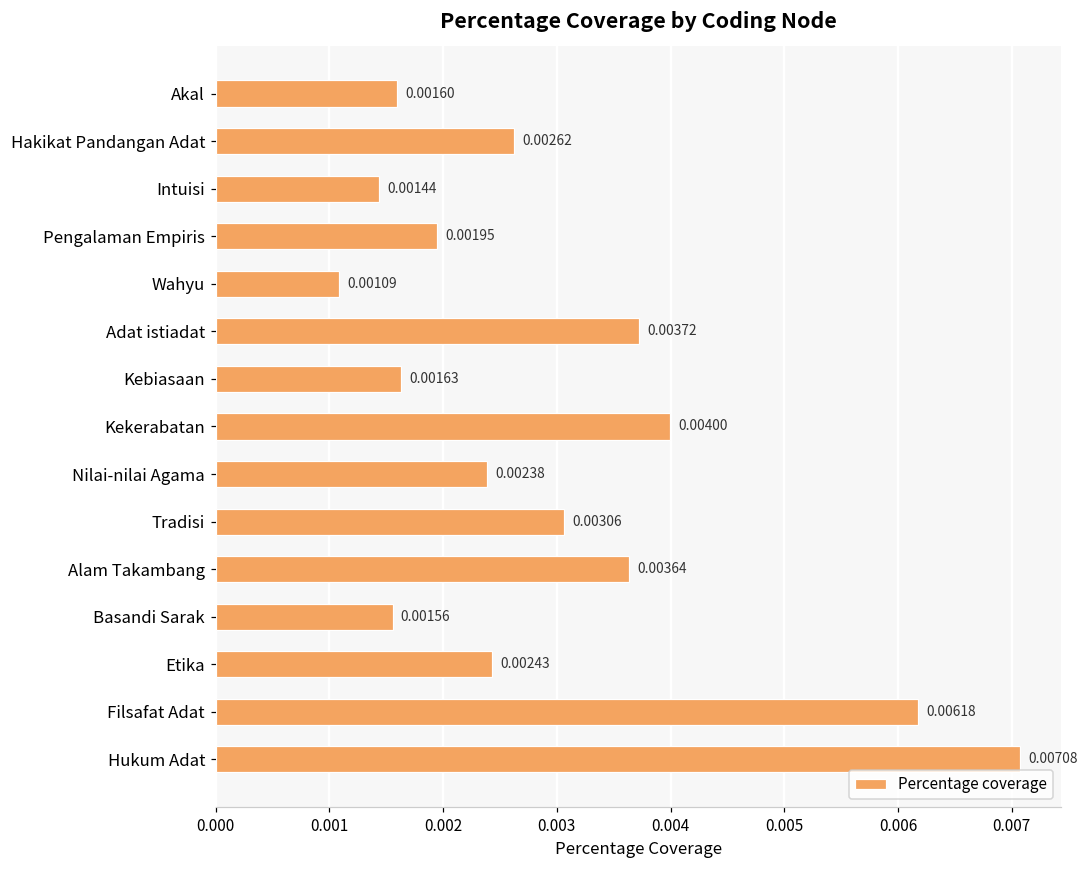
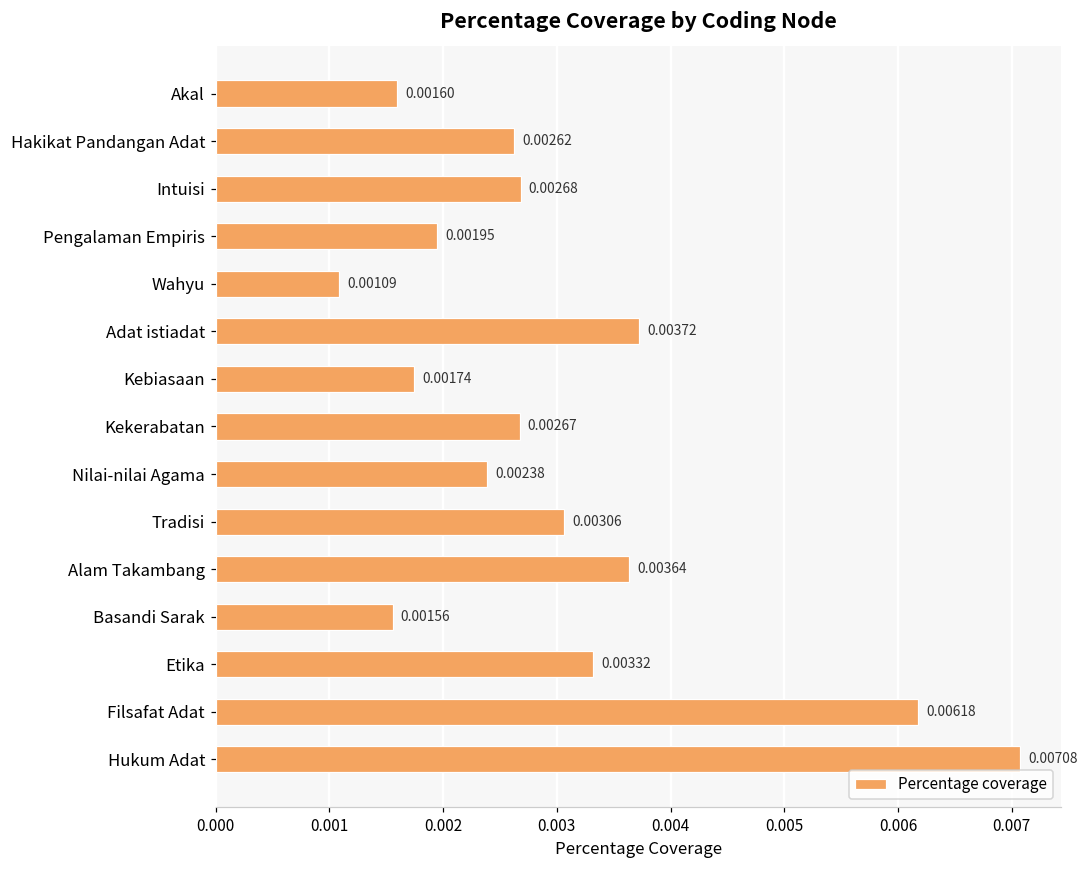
  {
    "Akal": 0.00160,
    "Hakikat Pandangan Adat": 0.00262,
-   "Intuisi": 0.00144,
+   "Intuisi": 0.00268,
    "Pengalaman Empiris": 0.00195,
    "Wahyu": 0.00109,
    "Adat istiadat": 0.00372,
-   "Kebiasaan": 0.00163,
-   "Kekerabatan": 0.00400,
+   "Kebiasaan": 0.00174,
+   "Kekerabatan": 0.00267,
    "Nilai-nilai Agama": 0.00238,
    "Tradisi": 0.00306,
    "Alam Takambang": 0.00364,
    "Basandi Sarak": 0.00156,
-   "Etika": 0.00243,
+   "Etika": 0.00332,
    "Filsafat Adat": 0.00618,
    "Hukum Adat": 0.00708
  }
